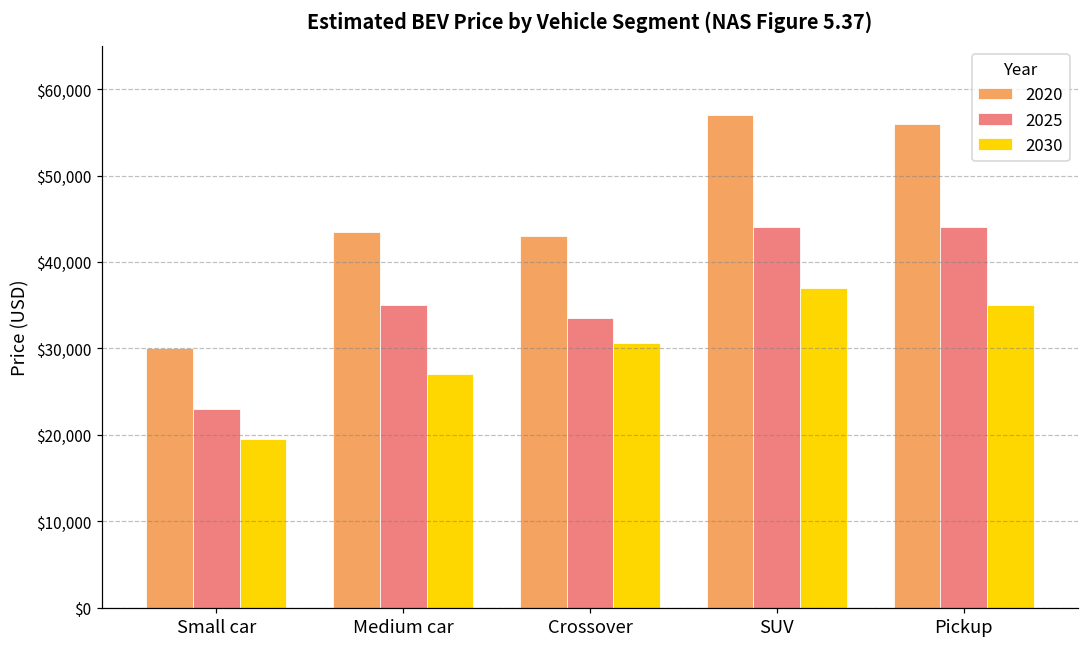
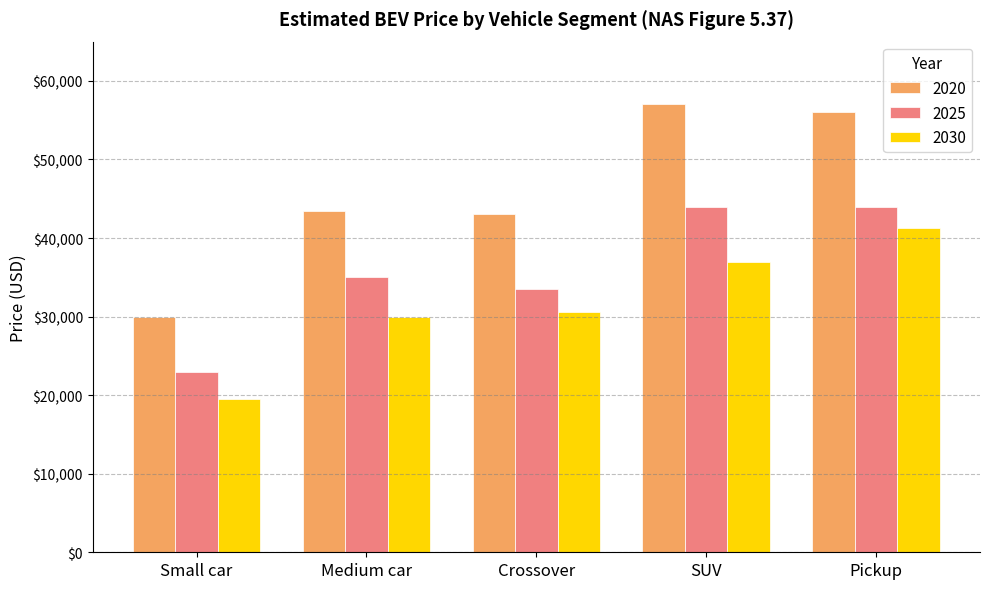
  {
    "2030": {
      "Small car": "$20,000",
-     "Medium car": "$27,000",
+     "Medium car": "$30,000",
      "Crossover": "$31,000",
      "SUV": "$37,000",
-     "Pickup": "$35,000"
+     "Pickup": "$41,000"
    }
  }
